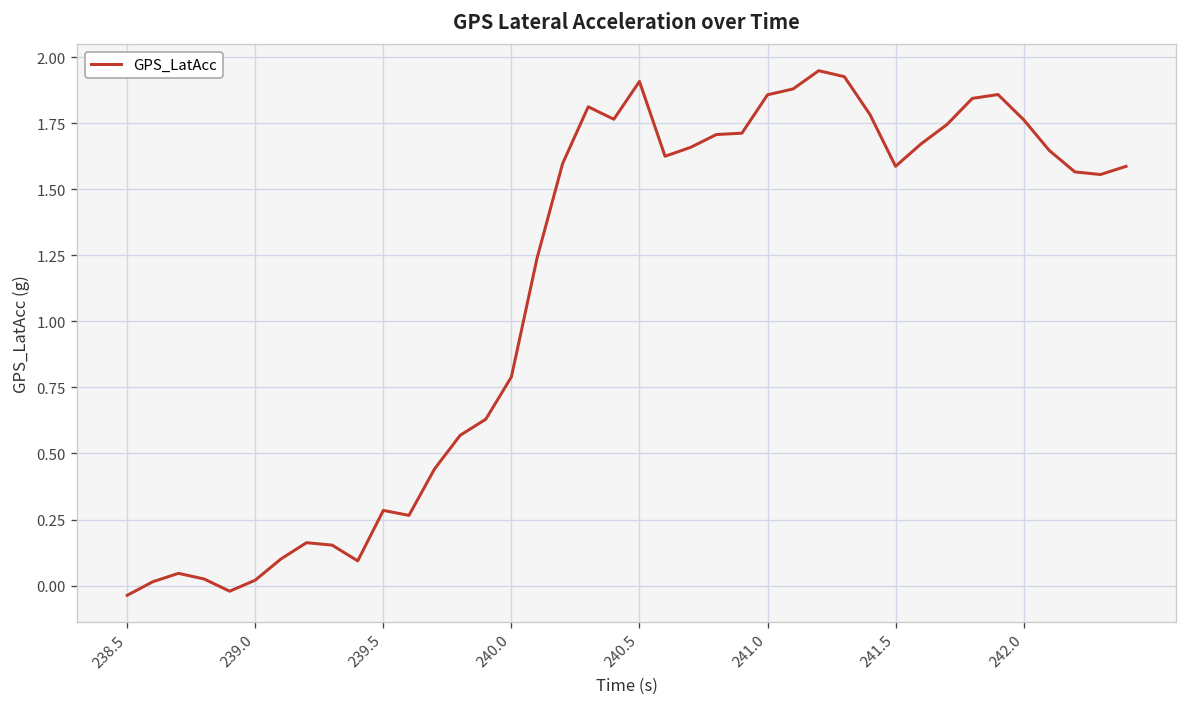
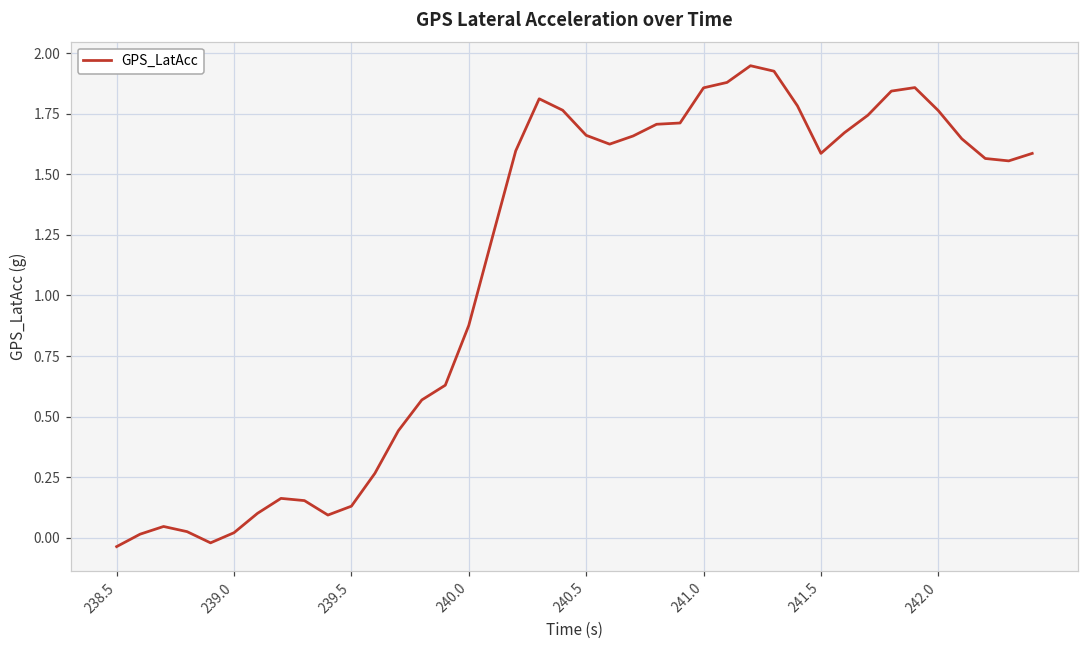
  {
    "238.5": -0.04,
    "239.0": 0.02,
-   "239.5": 0.28,
-   "240.0": 0.79,
-   "240.5": 1.91,
+   "239.5": 0.13,
+   "240.0": 0.88,
+   "240.5": 1.66,
    "241.0": 1.86,
    "241.5": 1.59,
    "242.0": 1.76
  }
